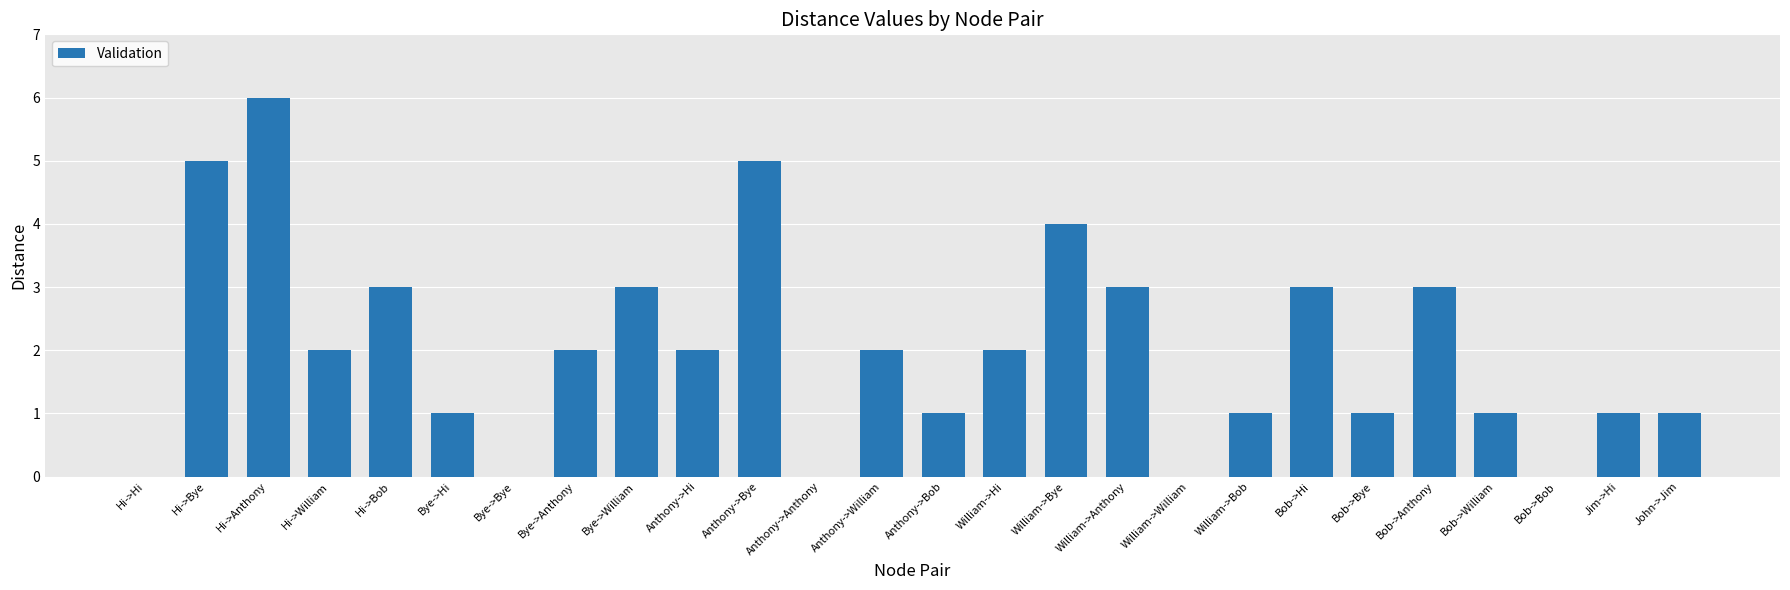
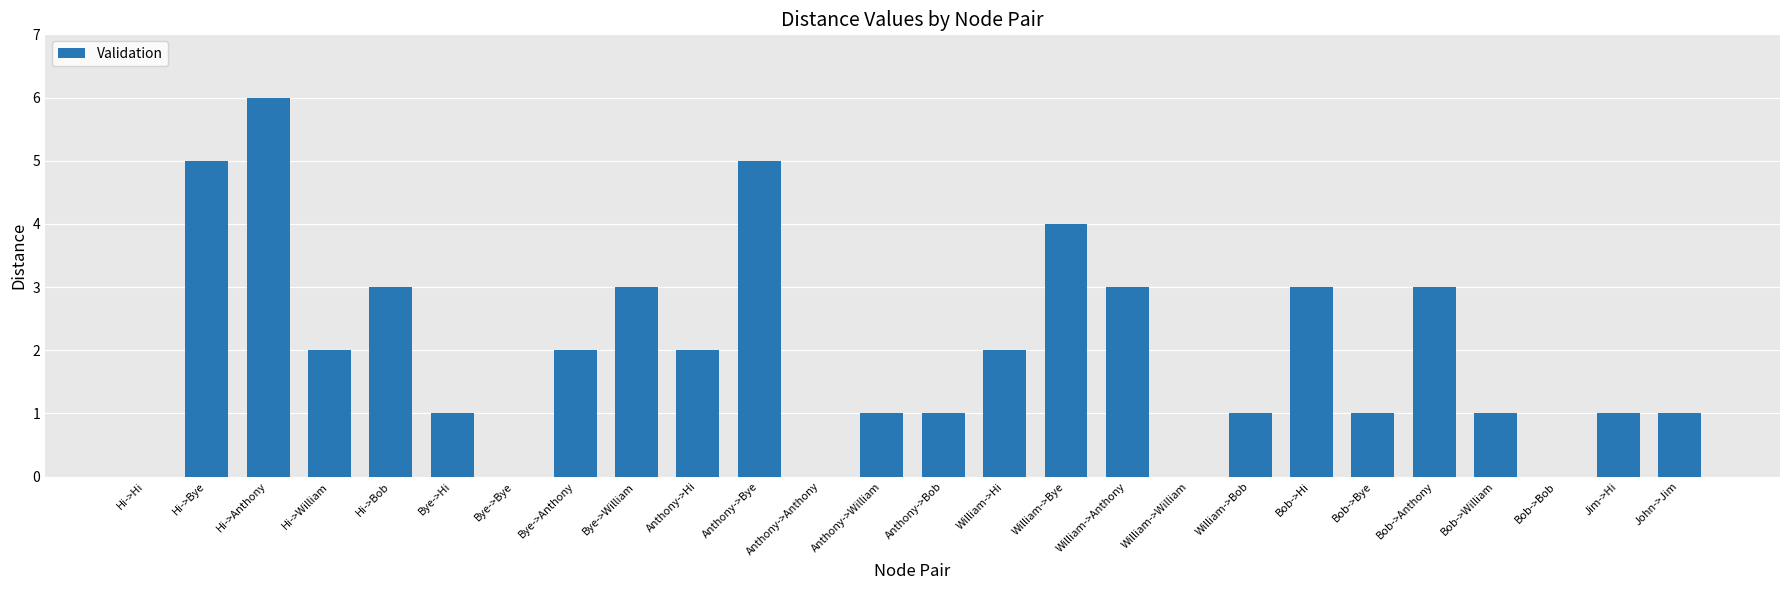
  {
    "Hi->Hi": 0,
    "Hi->Bye": 5,
    "Hi->Anthony": 6,
    "Hi->William": 2,
    "Hi->Bob": 3,
    "Bye->Hi": 1,
    "Bye->Bye": 0,
    "Bye->Anthony": 2,
    "Bye->William": 3,
    "Anthony->Hi": 2,
    "Anthony->Bye": 5,
    "Anthony->Anthony": 0,
-   "Anthony->William": 2,
+   "Anthony->William": 1,
    "Anthony->Bob": 1,
    "William->Hi": 2,
    "William->Bye": 4,
    "William->Anthony": 3,
    "William->William": 0,
    "William->Bob": 1,
    "Bob->Hi": 3,
    "Bob->Bye": 1,
    "Bob->Anthony": 3,
    "Bob->William": 1,
    "Bob->Bob": 0,
    "Jim->Hi": 1,
    "John->Jim": 1
  }
